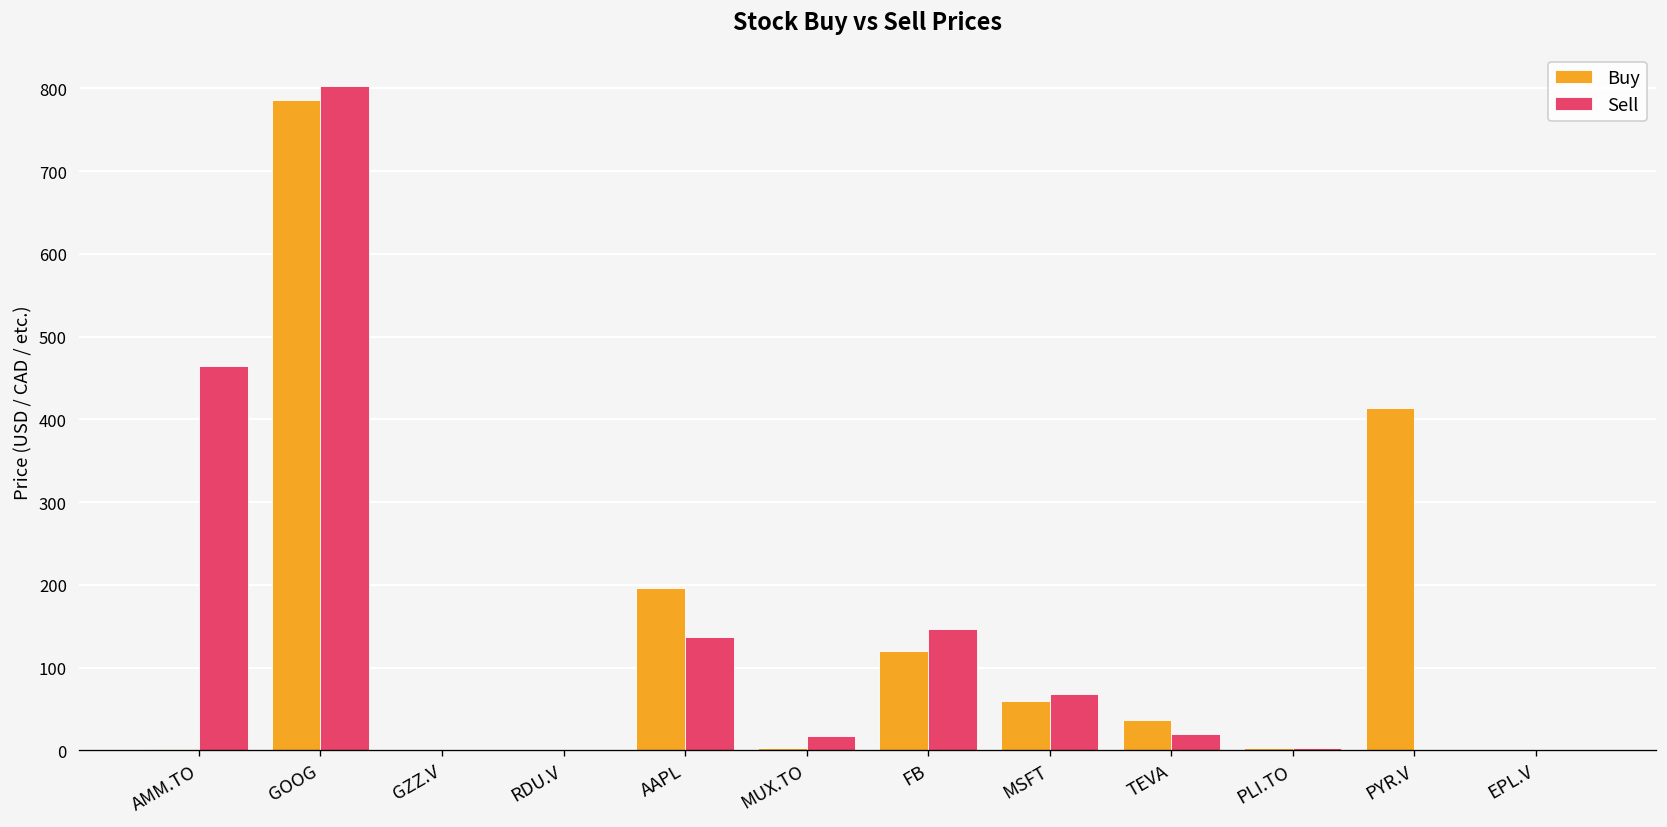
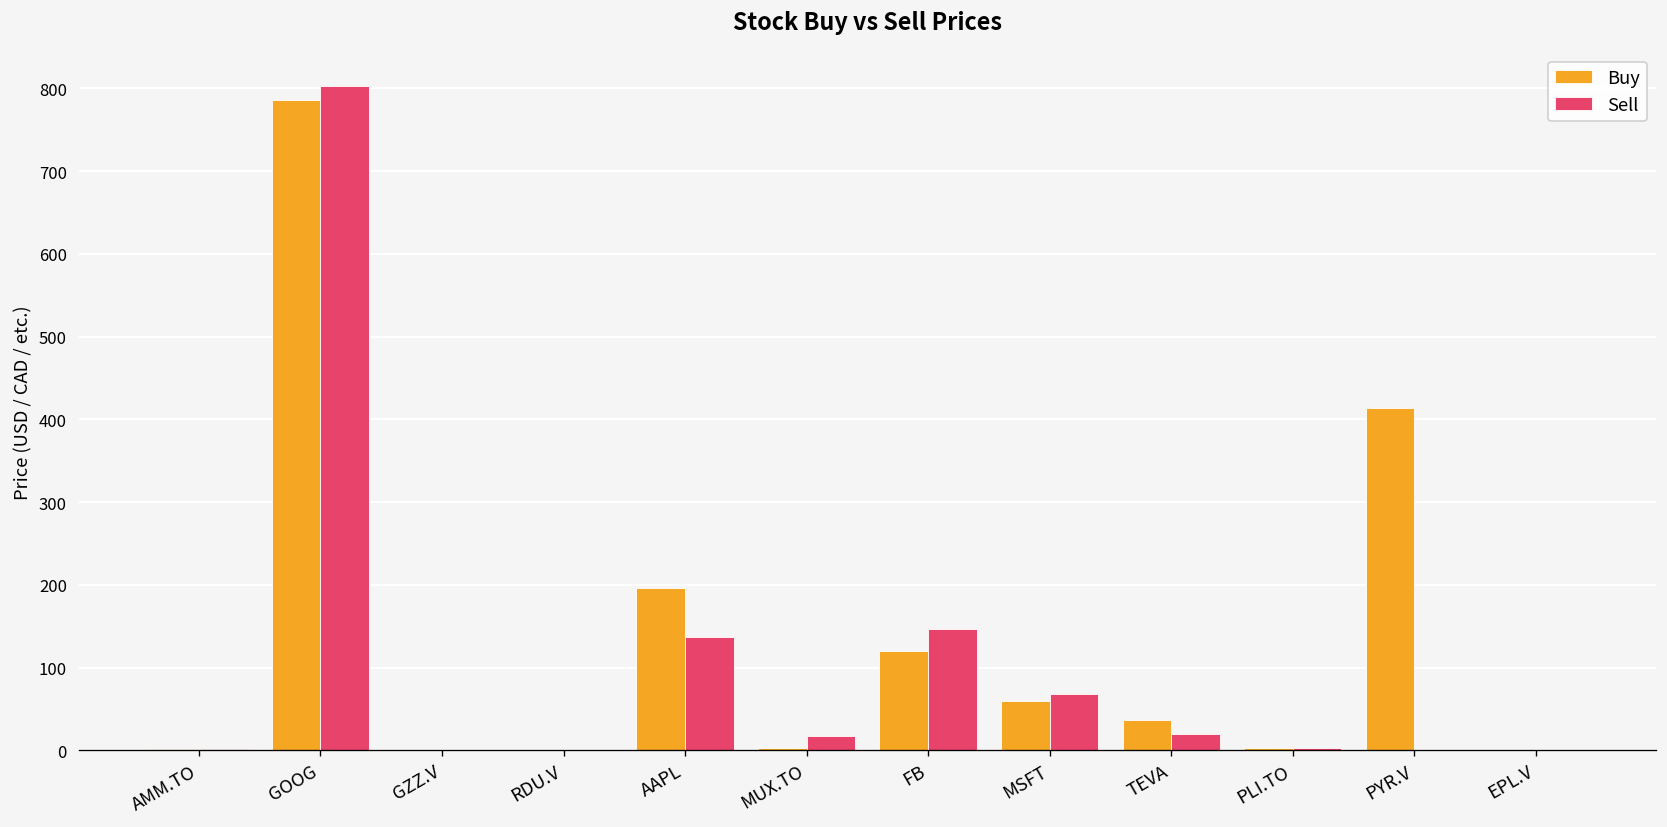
  {
    "Buy": {
      "GOOG": 790,
      "AAPL": 200,
      "FB": 120,
      "MSFT": 60,
      "TEVA": 40,
      "PYR.V": 410
    },
    "Sell": {
-     "AMM.TO": 460,
+     "AMM.TO": 0,
      "GOOG": 800,
      "AAPL": 140,
      "MUX.TO": 20,
      "FB": 150,
      "MSFT": 70,
      "TEVA": 20
    }
  }
